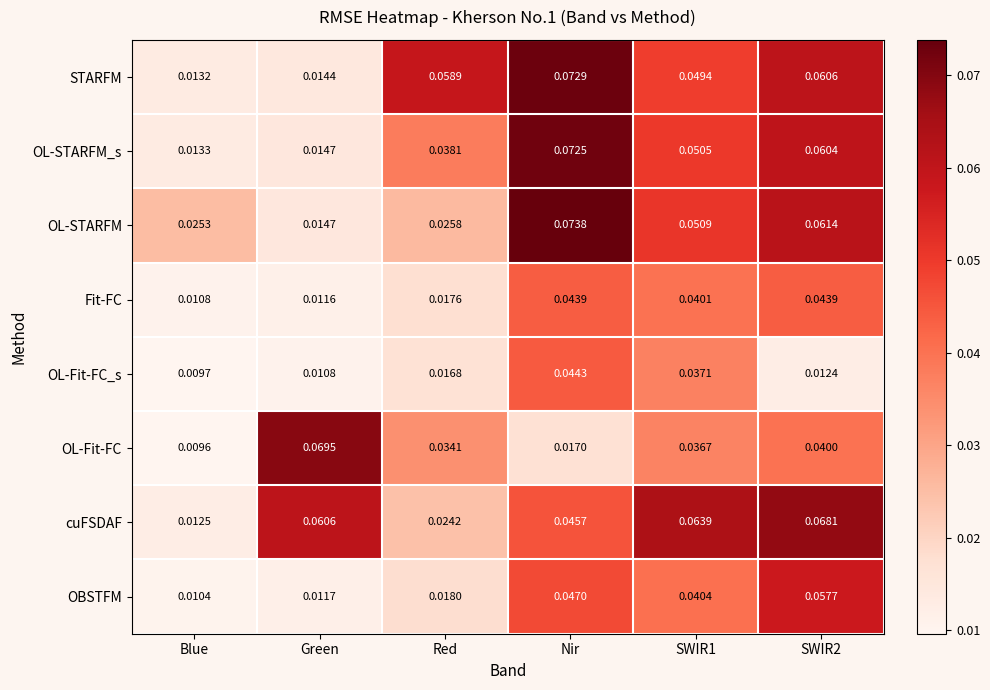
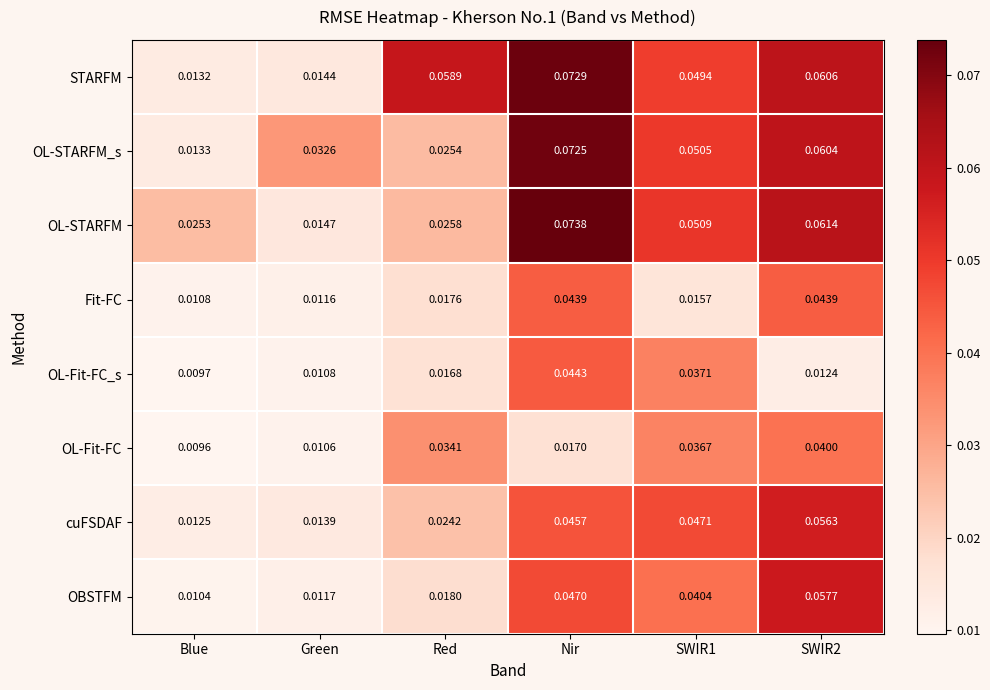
  {
    "STARFM": {
      "Blue": 0.0132,
      "Green": 0.0144,
      "Red": 0.0589,
      "Nir": 0.0729,
      "SWIR1": 0.0494,
      "SWIR2": 0.0606
    },
    "OL-STARFM_s": {
      "Blue": 0.0133,
-     "Green": 0.0147,
-     "Red": 0.0381,
+     "Green": 0.0326,
+     "Red": 0.0254,
      "Nir": 0.0725,
      "SWIR1": 0.0505,
      "SWIR2": 0.0604
    },
    "OL-STARFM": {
      "Blue": 0.0253,
      "Green": 0.0147,
      "Red": 0.0258,
      "Nir": 0.0738,
      "SWIR1": 0.0509,
      "SWIR2": 0.0614
    },
    "Fit-FC": {
      "Blue": 0.0108,
      "Green": 0.0116,
      "Red": 0.0176,
      "Nir": 0.0439,
-     "SWIR1": 0.0401,
+     "SWIR1": 0.0157,
      "SWIR2": 0.0439
    },
    "OL-Fit-FC_s": {
      "Blue": 0.0097,
      "Green": 0.0108,
      "Red": 0.0168,
      "Nir": 0.0443,
      "SWIR1": 0.0371,
      "SWIR2": 0.0124
    },
    "OL-Fit-FC": {
      "Blue": 0.0096,
-     "Green": 0.0695,
+     "Green": 0.0106,
      "Red": 0.0341,
      "Nir": 0.0170,
      "SWIR1": 0.0367,
      "SWIR2": 0.0400
    },
    "cuFSDAF": {
      "Blue": 0.0125,
-     "Green": 0.0606,
+     "Green": 0.0139,
      "Red": 0.0242,
      "Nir": 0.0457,
-     "SWIR1": 0.0639,
-     "SWIR2": 0.0681
+     "SWIR1": 0.0471,
+     "SWIR2": 0.0563
    },
    "OBSTFM": {
      "Blue": 0.0104,
      "Green": 0.0117,
      "Red": 0.0180,
      "Nir": 0.0470,
      "SWIR1": 0.0404,
      "SWIR2": 0.0577
    }
  }
